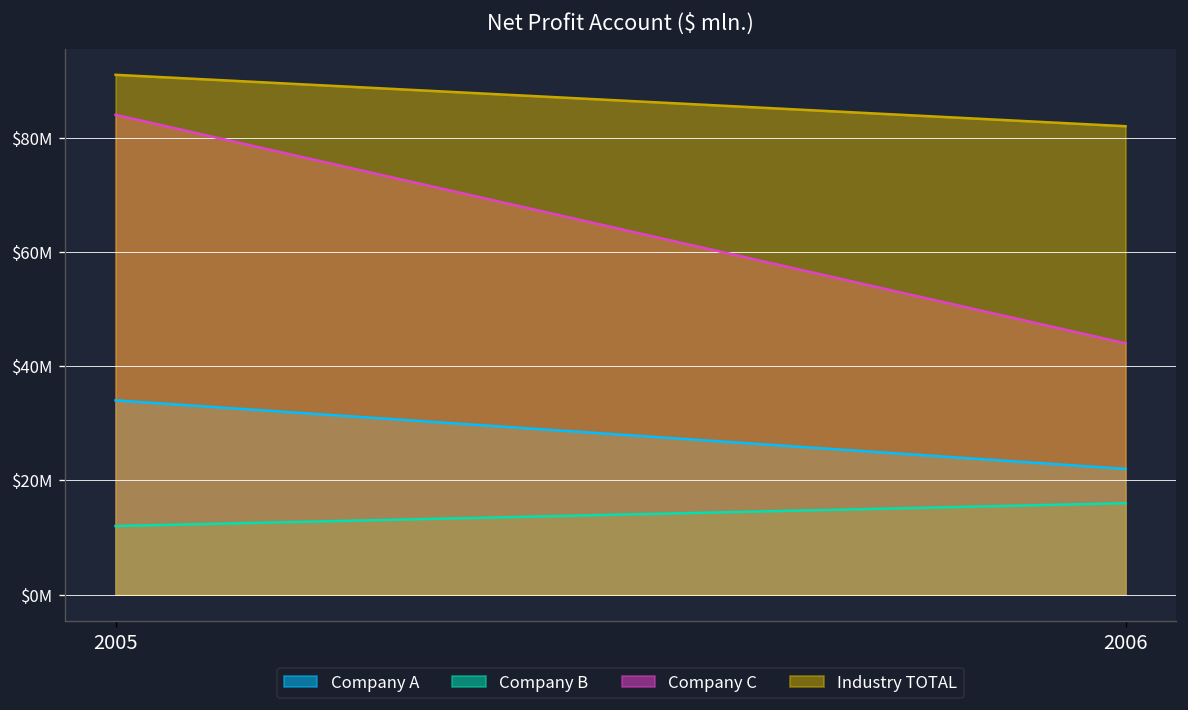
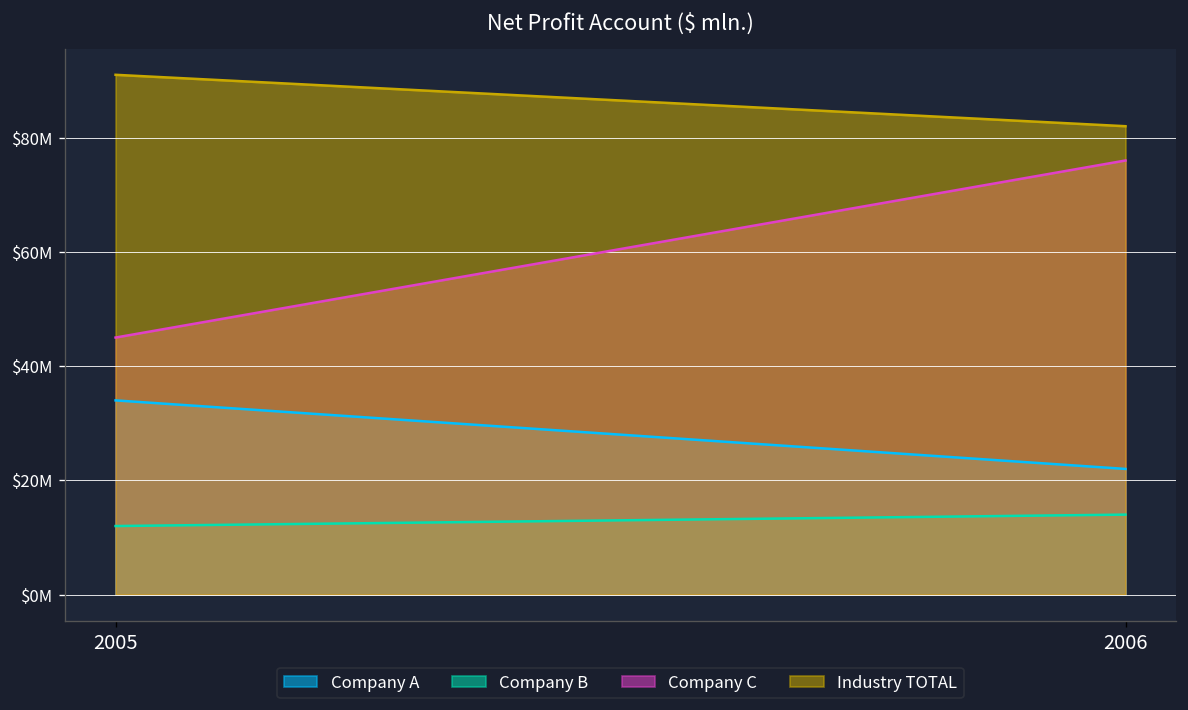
  {
    "Company A": {
      "2005": "$34000000",
      "2006": "$22000000"
    },
    "Company B": {
      "2005": "$12000000",
-     "2006": "$16000000"
+     "2006": "$14000000"
    },
    "Company C": {
-     "2005": "$84000000",
-     "2006": "$44000000"
+     "2005": "$45000000",
+     "2006": "$76000000"
    },
    "Industry TOTAL": {
      "2005": "$91000000",
      "2006": "$82000000"
    }
  }
